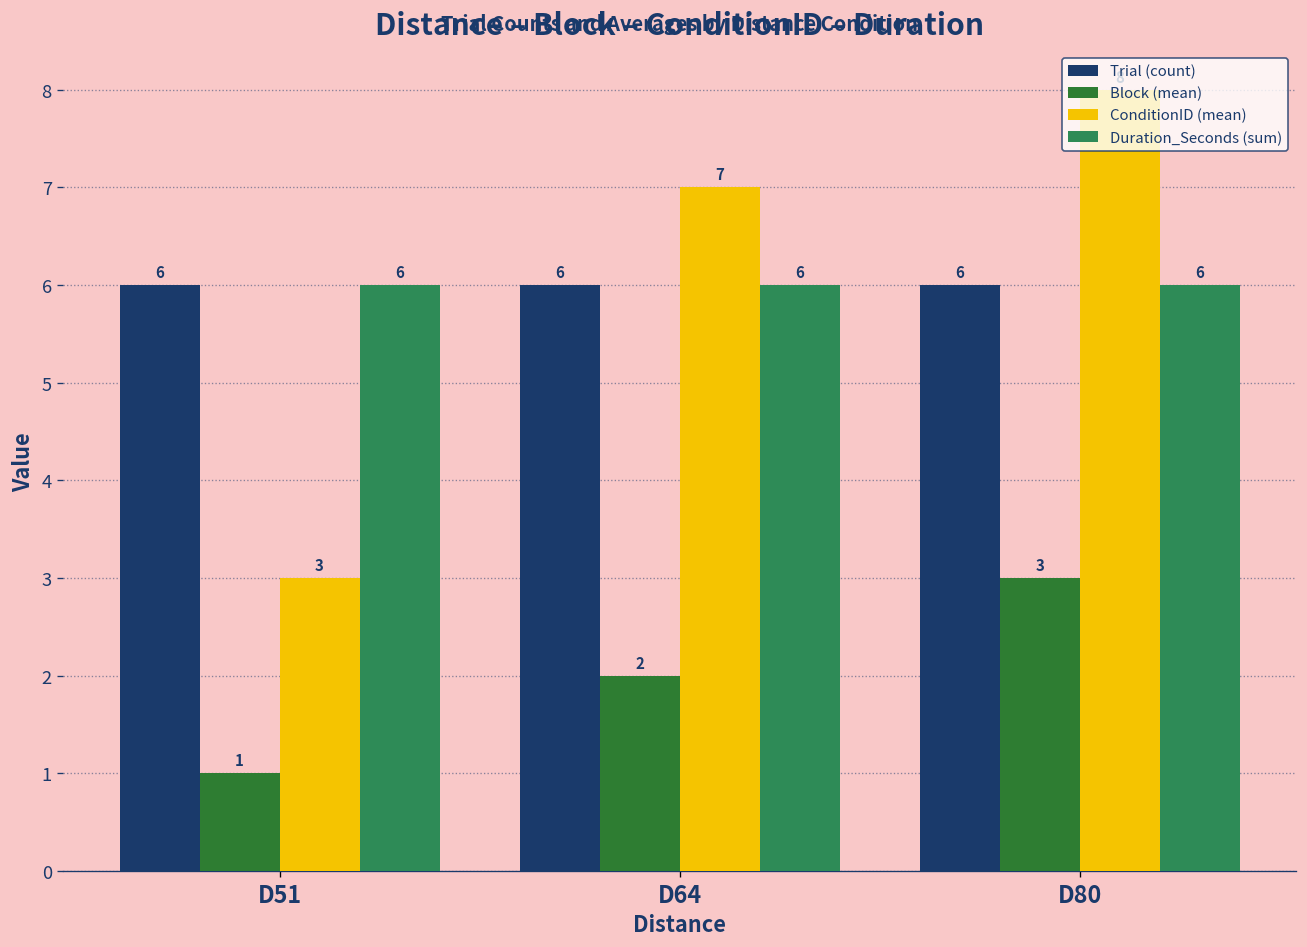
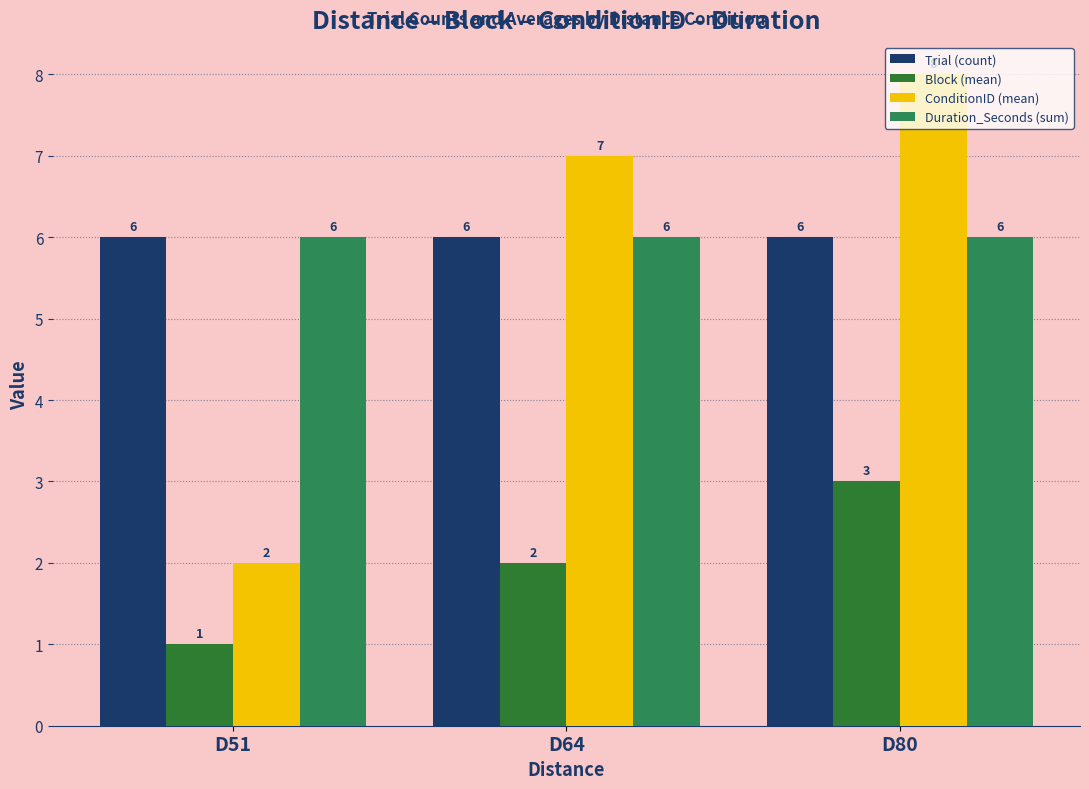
  {
    "Trial (count)": {
      "D51": 6,
      "D64": 6,
      "D80": 6
    },
    "ConditionID (mean)": {
-     "D51": 3,
+     "D51": 2,
      "D64": 7
    }
  }
